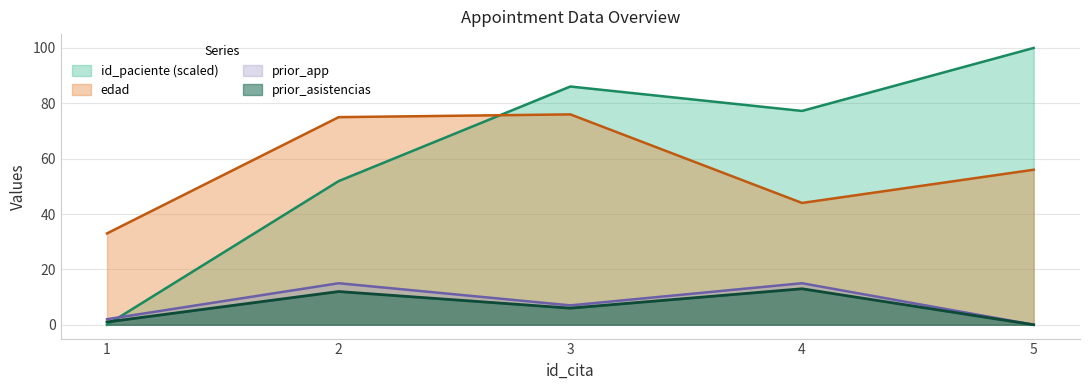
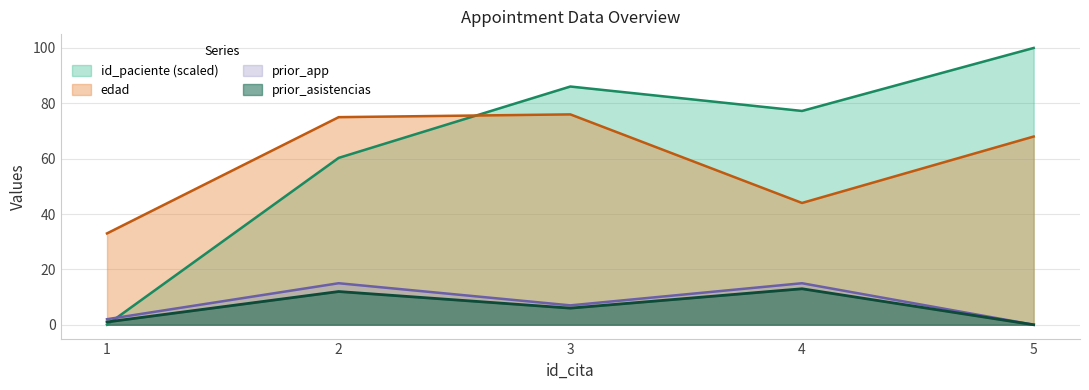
  {
    "id_paciente (scaled)": {
      "1": 0,
-     "2": 52,
+     "2": 60,
      "3": 86,
      "4": 77,
      "5": 100
    },
    "edad": {
      "1": 33,
      "2": 75,
      "3": 76,
      "4": 44,
-     "5": 56
+     "5": 68
    },
    "prior_app": {
      "1": 2,
      "2": 15,
      "3": 7,
      "4": 15
    },
    "prior_asistencias": {
      "1": 1,
      "2": 12,
      "3": 6,
      "4": 13
    }
  }
